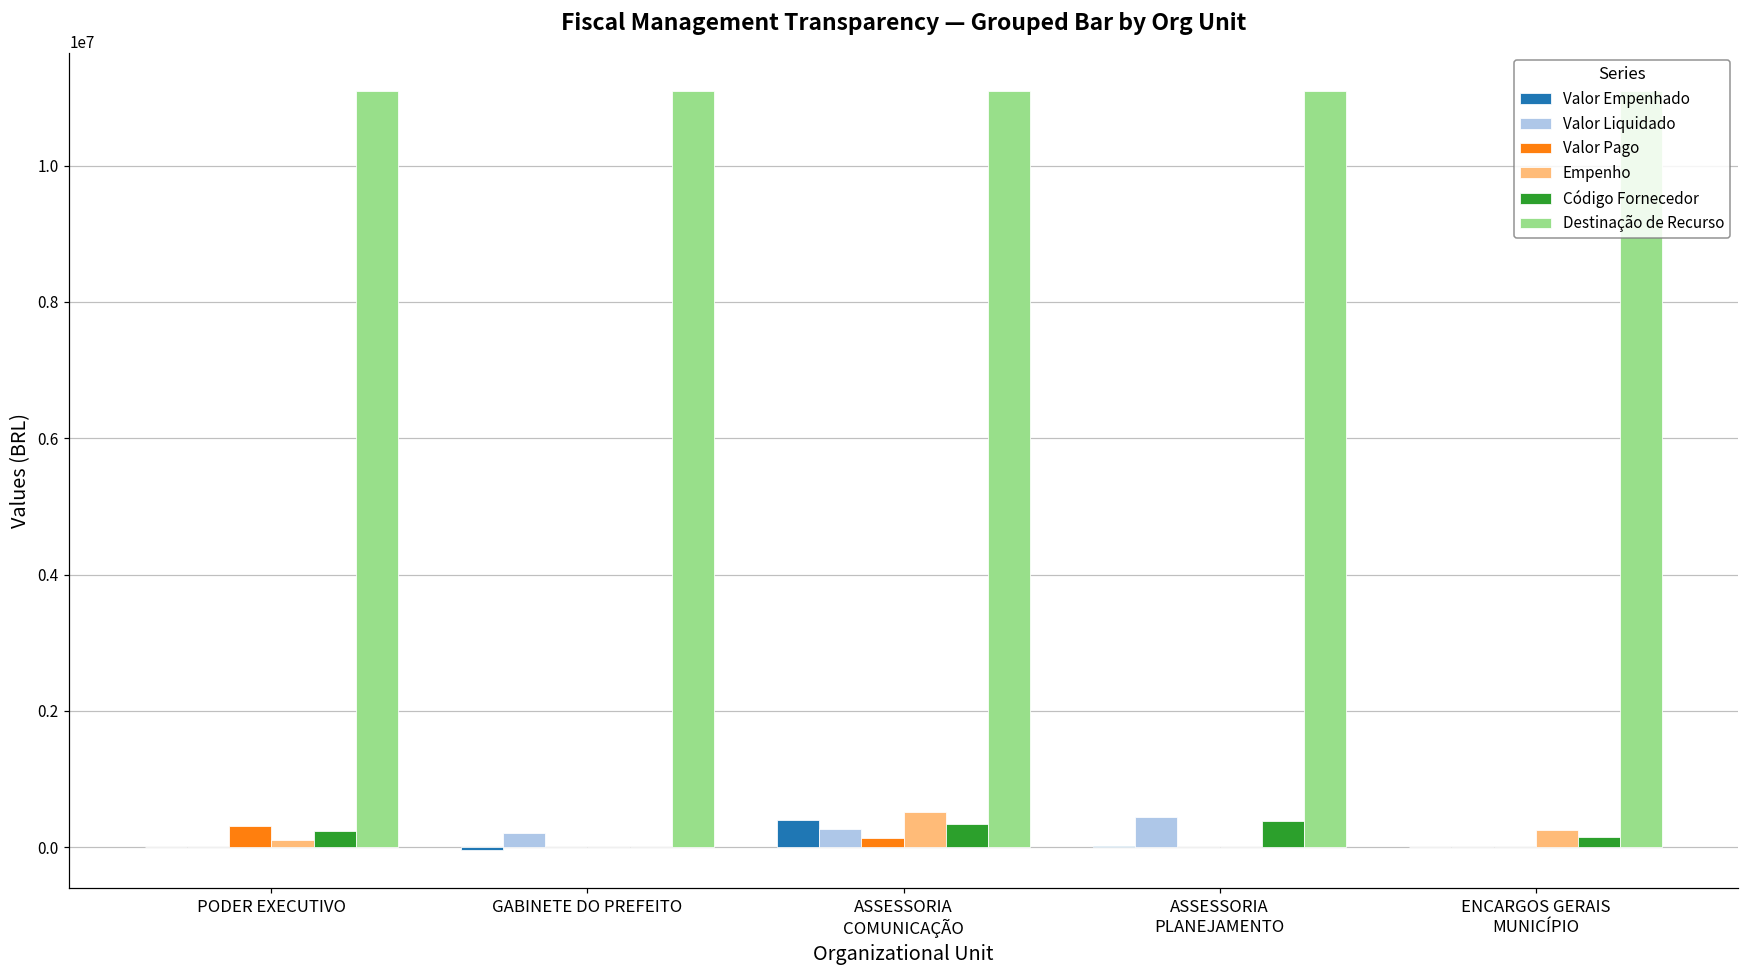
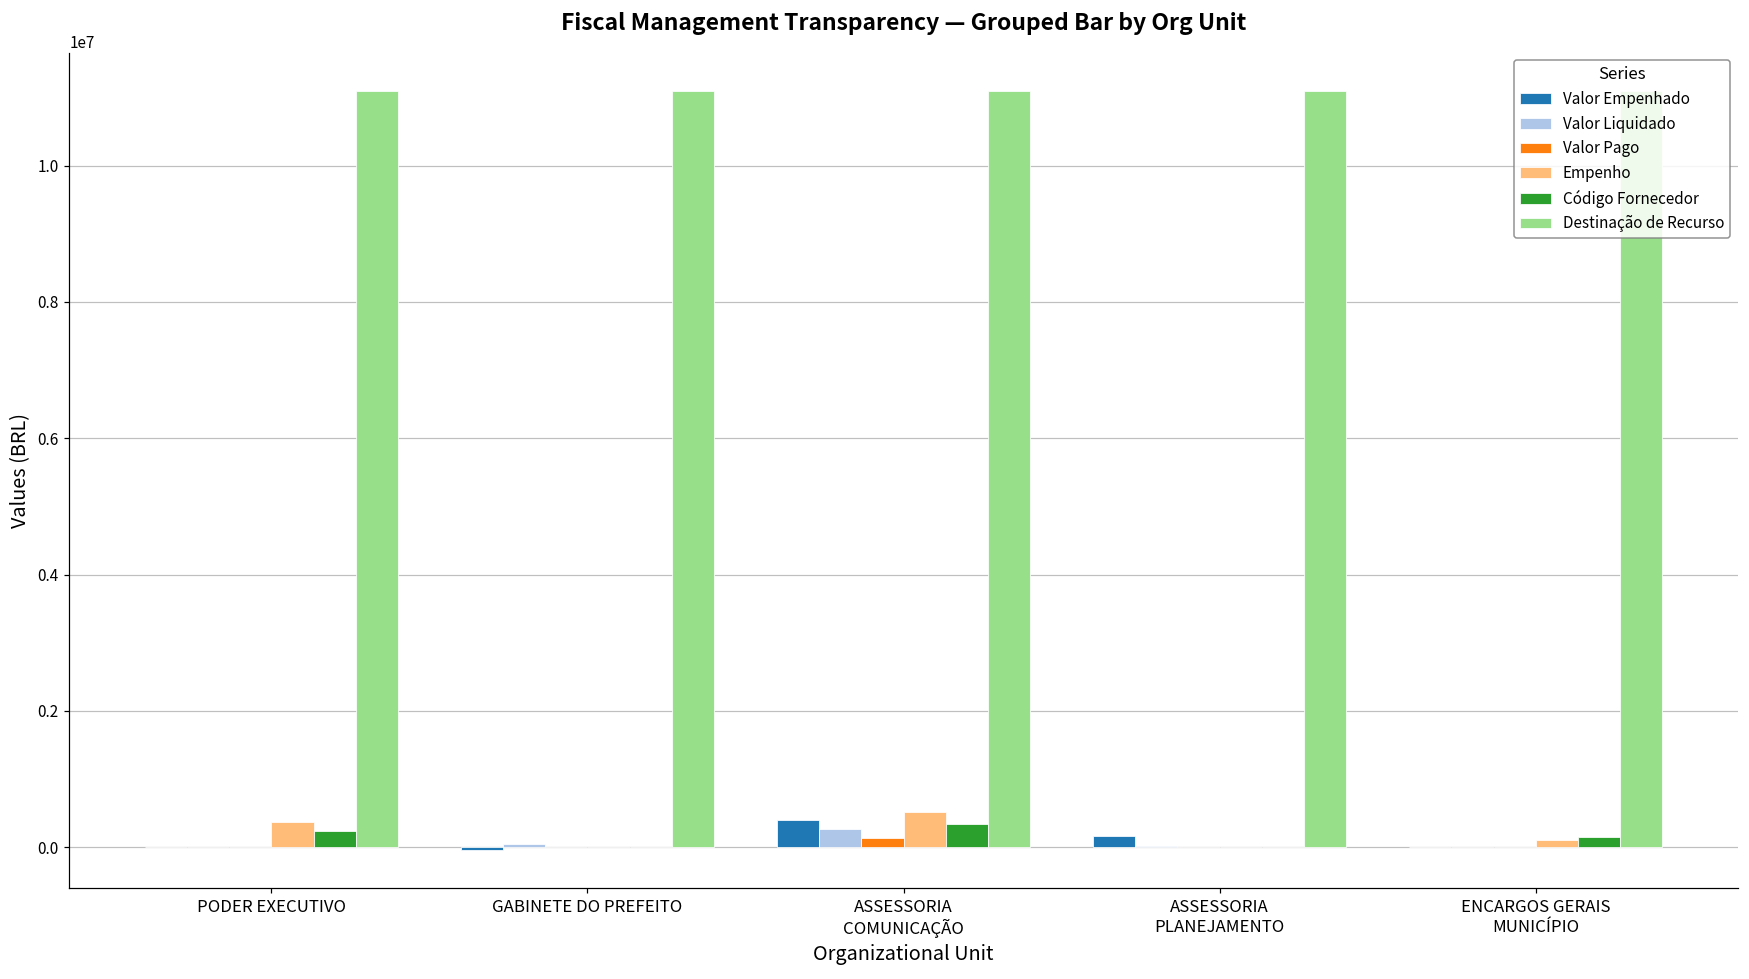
  {
    "Valor Empenhado": {
      "PODER EXECUTIVO": 0,
      "GABINETE DO PREFEITO": 0,
      "ASSESSORIA COMUNICAÇÃO": 400000,
-     "ASSESSORIA PLANEJAMENTO": 0,
+     "ASSESSORIA PLANEJAMENTO": 200000,
      "ENCARGOS GERAIS MUNICÍPIO": 0
    },
    "Valor Liquidado": {
      "PODER EXECUTIVO": 0,
-     "GABINETE DO PREFEITO": 200000,
+     "GABINETE DO PREFEITO": 0,
      "ASSESSORIA COMUNICAÇÃO": 300000,
-     "ASSESSORIA PLANEJAMENTO": 400000,
+     "ASSESSORIA PLANEJAMENTO": 0,
      "ENCARGOS GERAIS MUNICÍPIO": 0
    },
    "Valor Pago": {
-     "PODER EXECUTIVO": 300000,
+     "PODER EXECUTIVO": 0,
      "ASSESSORIA COMUNICAÇÃO": 100000,
      "ASSESSORIA PLANEJAMENTO": 0
    },
    "Empenho": {
-     "PODER EXECUTIVO": 100000,
+     "PODER EXECUTIVO": 400000,
      "ASSESSORIA COMUNICAÇÃO": 500000,
-     "ENCARGOS GERAIS MUNICÍPIO": 300000
+     "ENCARGOS GERAIS MUNICÍPIO": 100000
    },
    "Código Fornecedor": {
      "PODER EXECUTIVO": 200000,
      "ASSESSORIA COMUNICAÇÃO": 300000,
-     "ASSESSORIA PLANEJAMENTO": 400000,
+     "ASSESSORIA PLANEJAMENTO": 0,
      "ENCARGOS GERAIS MUNICÍPIO": 100000
    },
    "Destinação de Recurso": {
      "PODER EXECUTIVO": 11100000,
      "GABINETE DO PREFEITO": 11100000,
      "ASSESSORIA COMUNICAÇÃO": 11100000,
      "ASSESSORIA PLANEJAMENTO": 11100000
    }
  }
